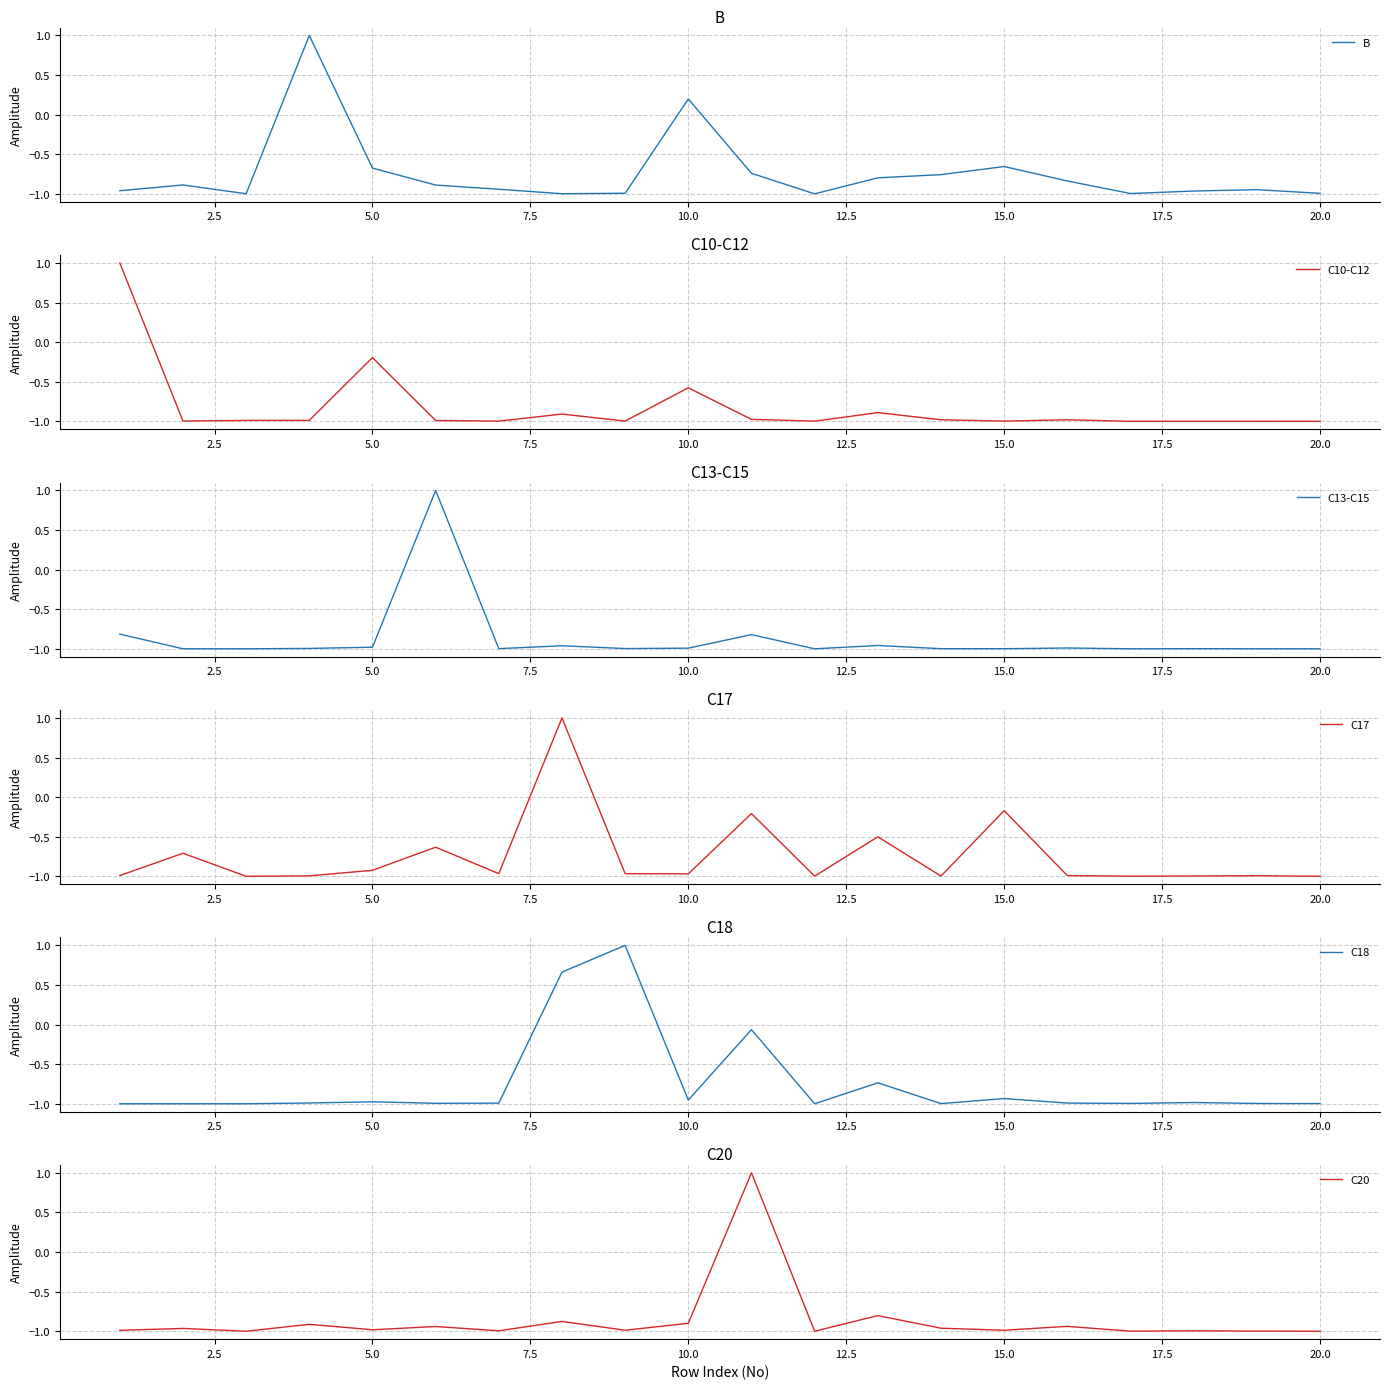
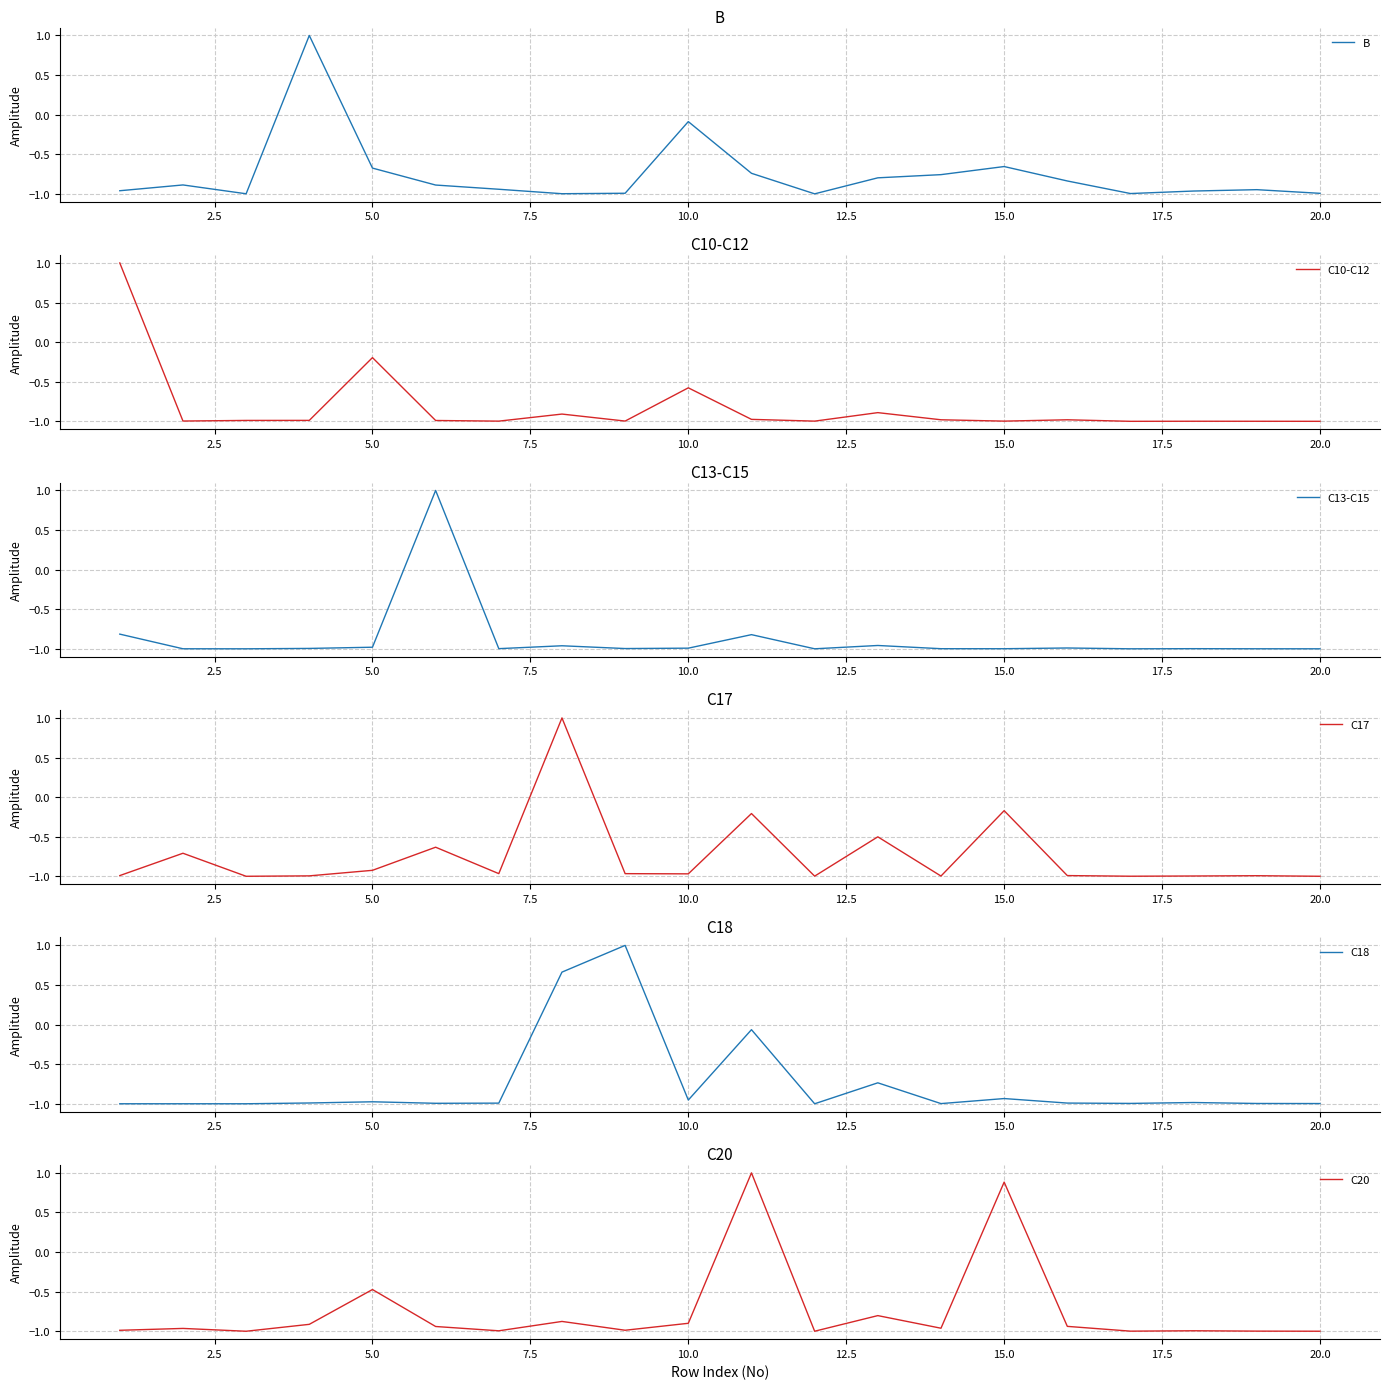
  {
    "B": {
      "5.0": -0.7,
-     "10.0": 0.2,
+     "10.0": -0.1,
      "15.0": -0.7,
      "20.0": -1.0
    },
    "C10-C12": {
      "5.0": -0.2,
      "10.0": -0.6,
      "15.0": -1.0,
      "20.0": -1.0
    },
    "C13-C15": {
      "5.0": -1.0,
      "10.0": -1.0,
      "15.0": -1.0,
      "20.0": -1.0
    },
    "C17": {
      "5.0": -0.9,
      "10.0": -1.0,
      "15.0": -0.2,
      "20.0": -1.0
    },
    "C18": {
      "5.0": -1.0,
      "10.0": -1.0,
      "15.0": -0.9,
      "20.0": -1.0
    },
    "C20": {
-     "5.0": -1.0,
+     "5.0": -0.5,
      "10.0": -0.9,
-     "15.0": -1.0,
+     "15.0": 0.9,
      "20.0": -1.0
    }
  }
